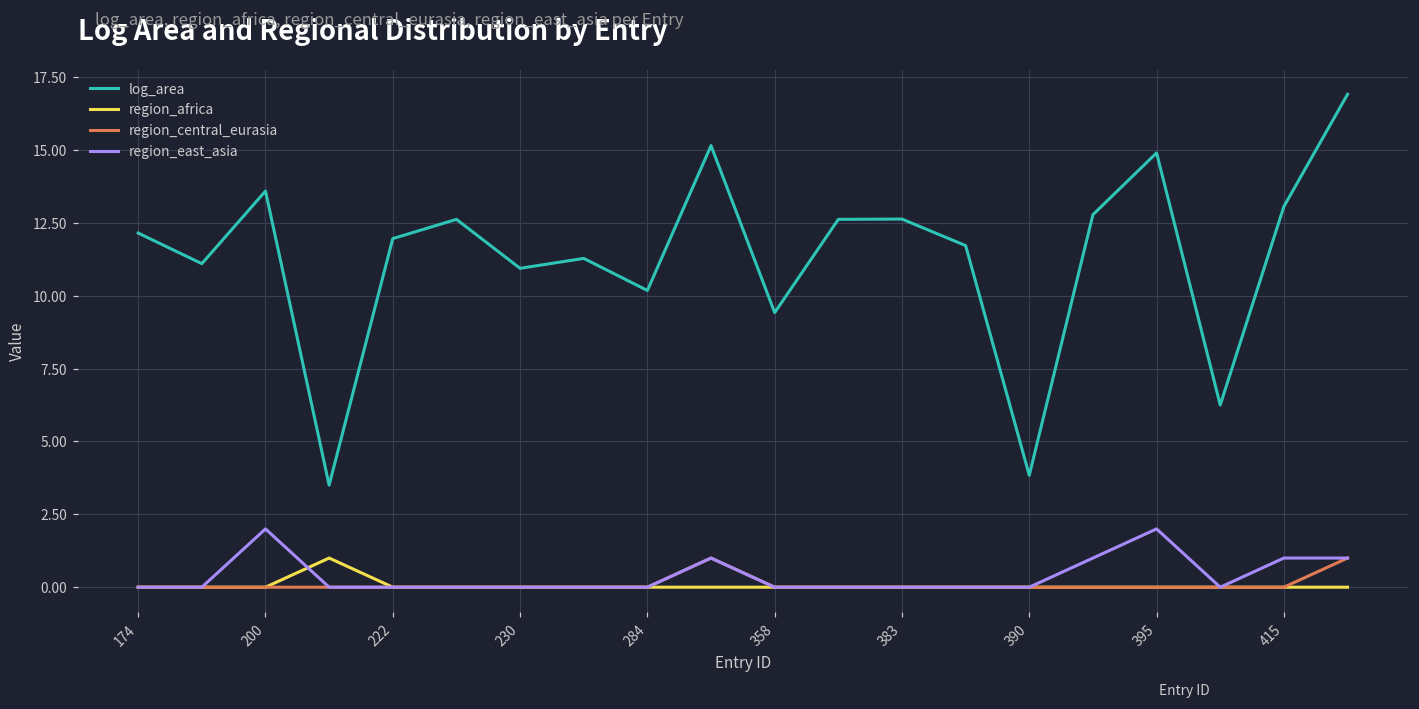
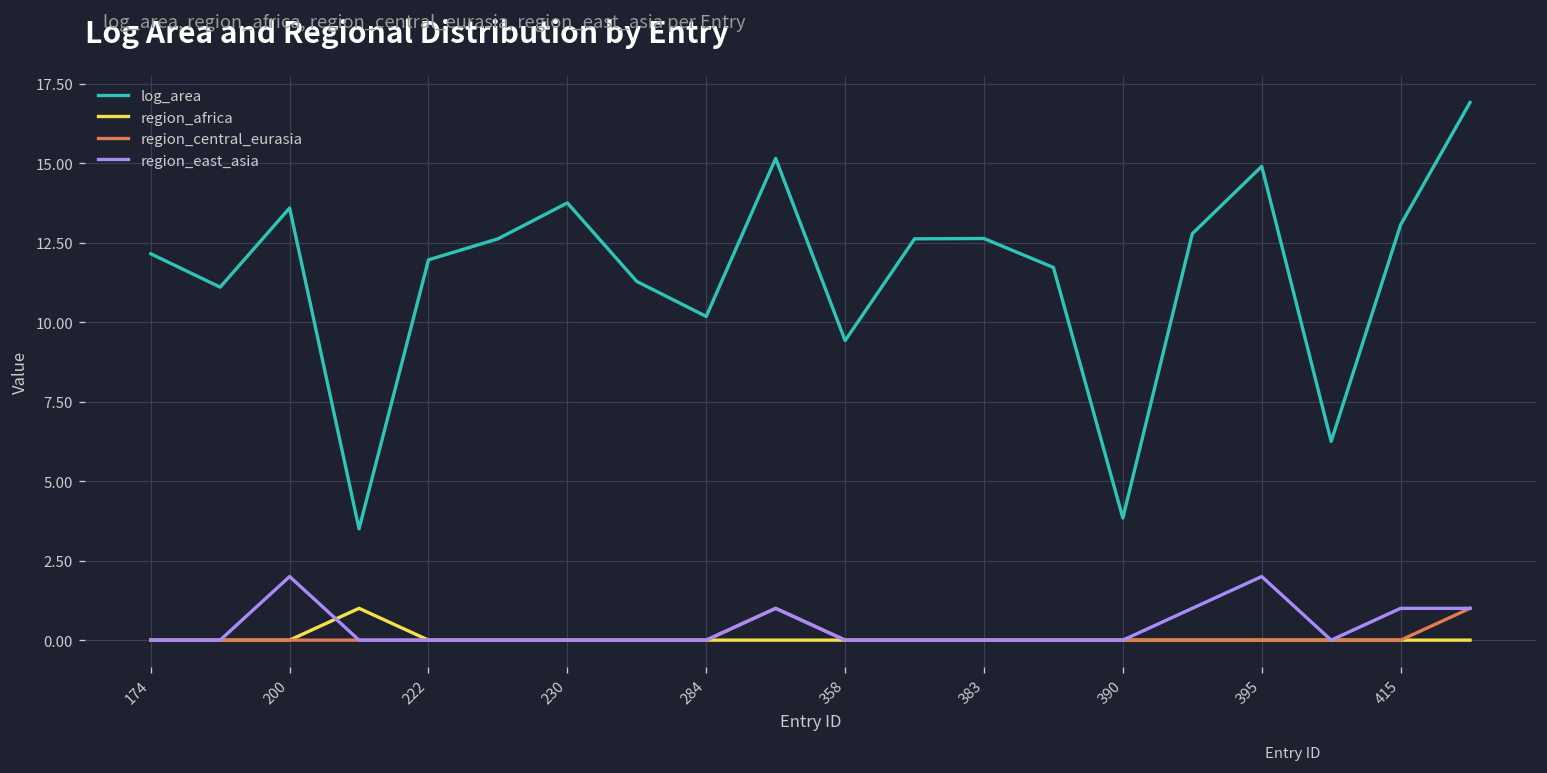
  {
    "log_area": {
      "174": 12.2,
      "200": 13.6,
      "222": 12.0,
-     "230": 10.9,
+     "230": 13.8,
      "284": 10.2,
      "358": 9.4,
      "383": 12.6,
      "390": 3.8,
      "395": 14.9,
      "415": 13.1
    },
    "region_east_asia": {
      "200": 2.0,
      "395": 2.0,
      "415": 1.0
    }
  }
